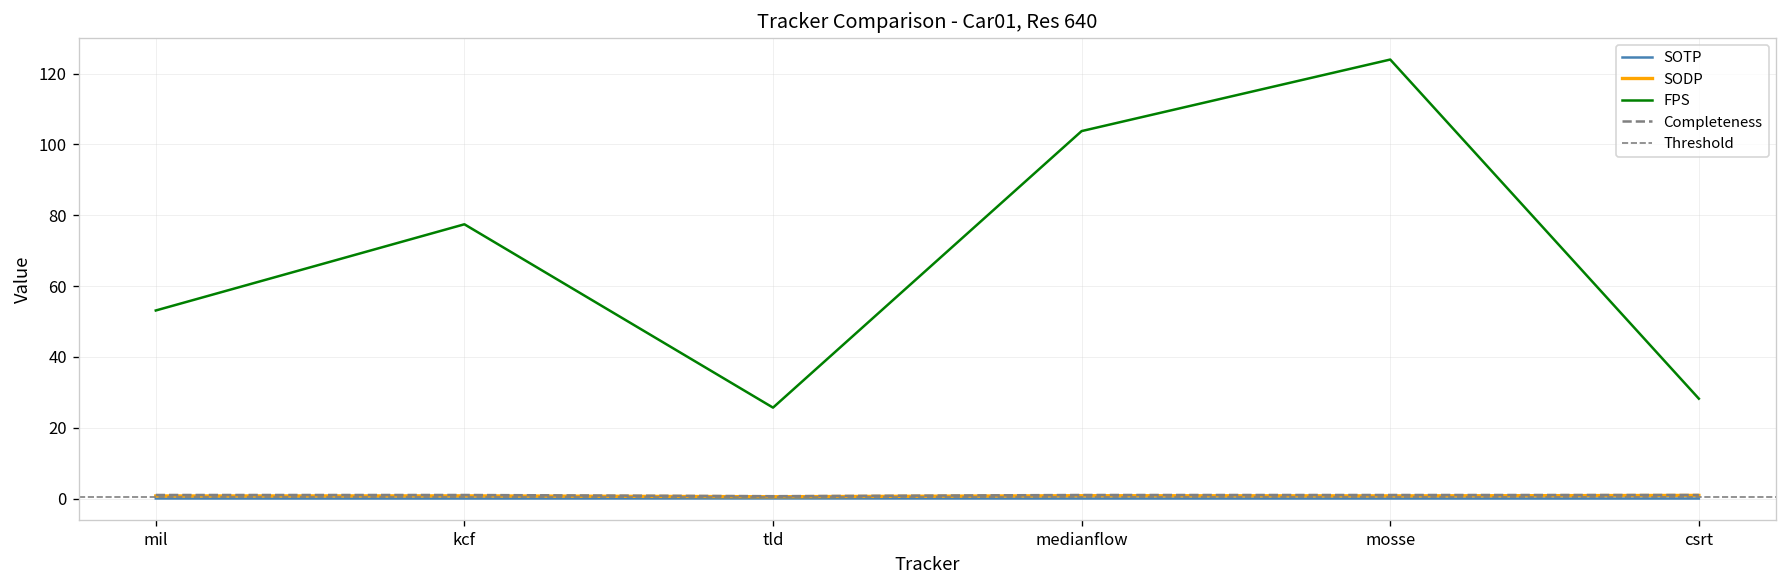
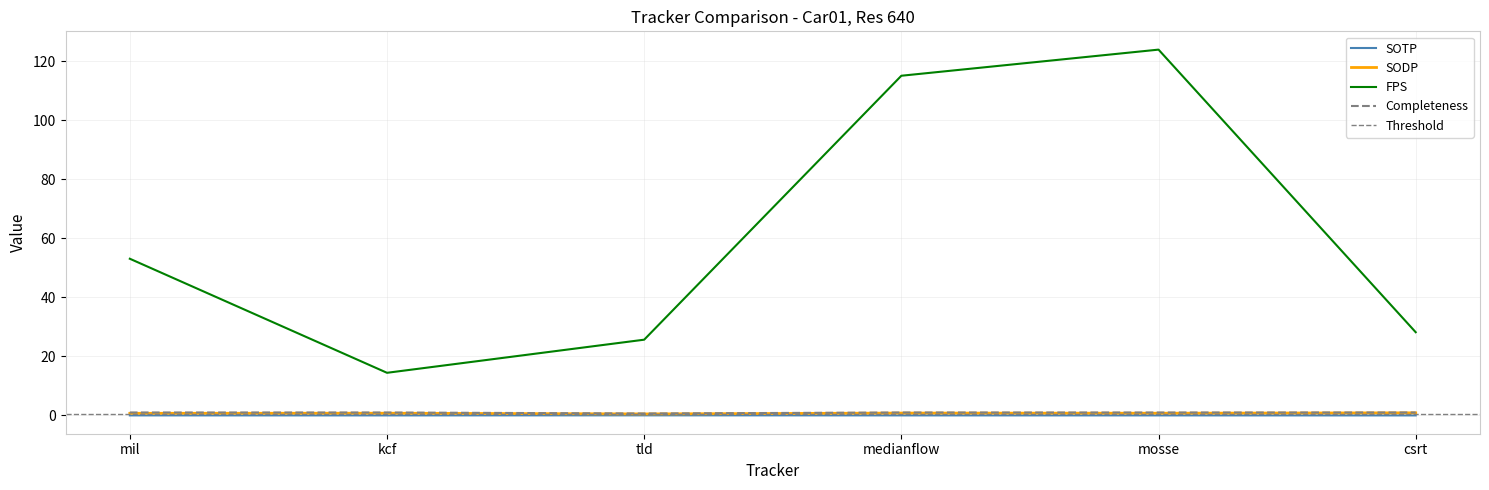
  {
    "FPS": {
      "mil": 53,
-     "kcf": 77,
+     "kcf": 14,
      "tld": 26,
-     "medianflow": 104,
+     "medianflow": 115,
      "mosse": 124,
      "csrt": 28
    }
  }
